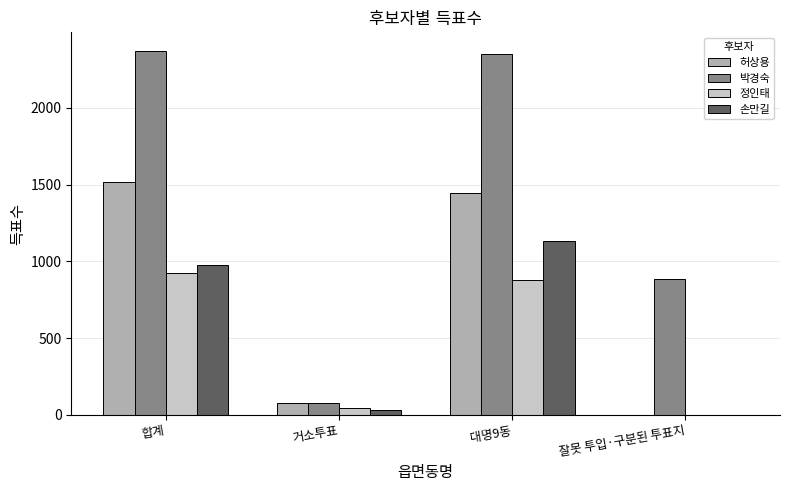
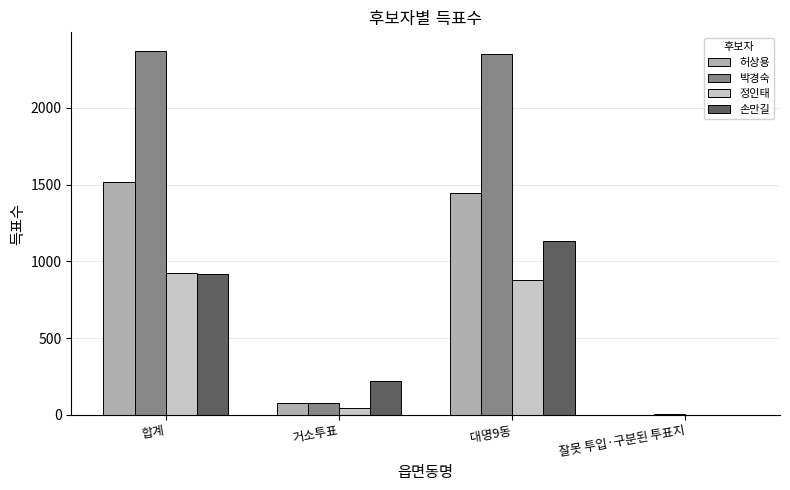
  {
    "박경숙": {
      "합계": 2370,
      "거소투표": 80,
      "대명9동": 2350,
-     "잘못 투입·구분된 투표지": 880
+     "잘못 투입·구분된 투표지": 0
    },
    "손만길": {
-     "합계": 970,
-     "거소투표": 30,
+     "합계": 920,
+     "거소투표": 220,
      "대명9동": 1130,
      "잘못 투입·구분된 투표지": 0
    }
  }
